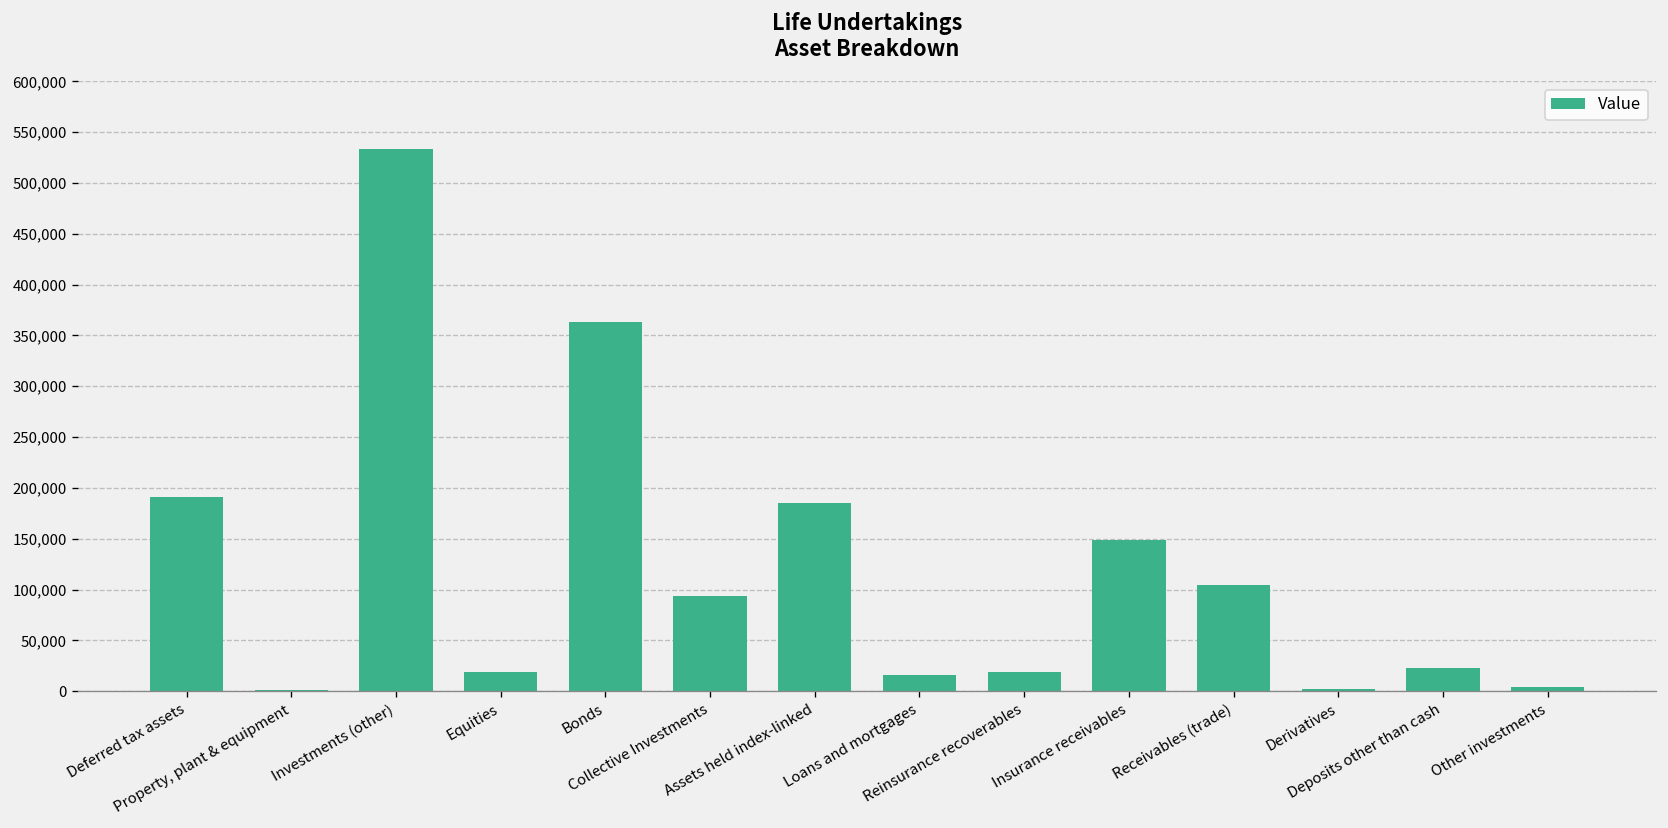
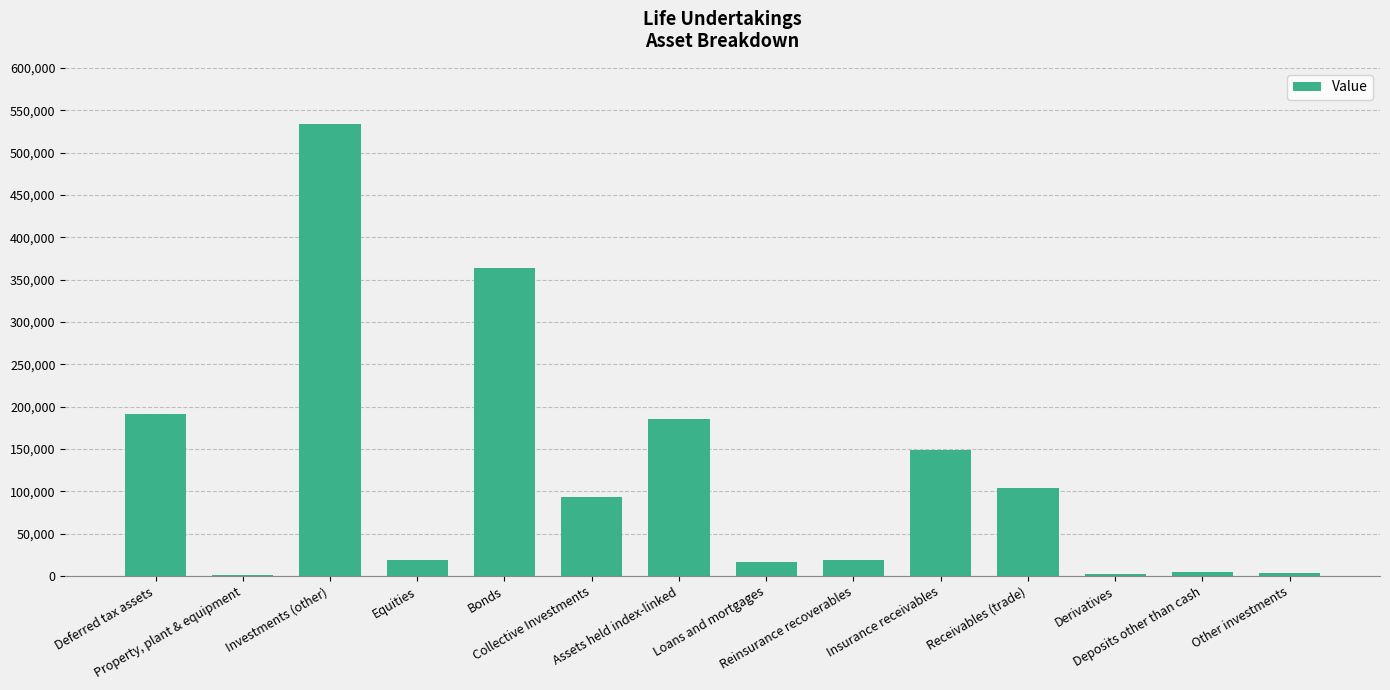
  {
    "Deferred tax assets": "190,000",
    "Investments (other)": "530,000",
    "Equities": "20,000",
    "Bonds": "360,000",
    "Collective Investments": "90,000",
    "Assets held index-linked": "180,000",
    "Loans and mortgages": "20,000",
    "Reinsurance recoverables": "20,000",
    "Insurance receivables": "150,000",
    "Receivables (trade)": "100,000",
-   "Deposits other than cash": "20,000",
+   "Deposits other than cash": "0",
    "Other investments": "0"
  }
